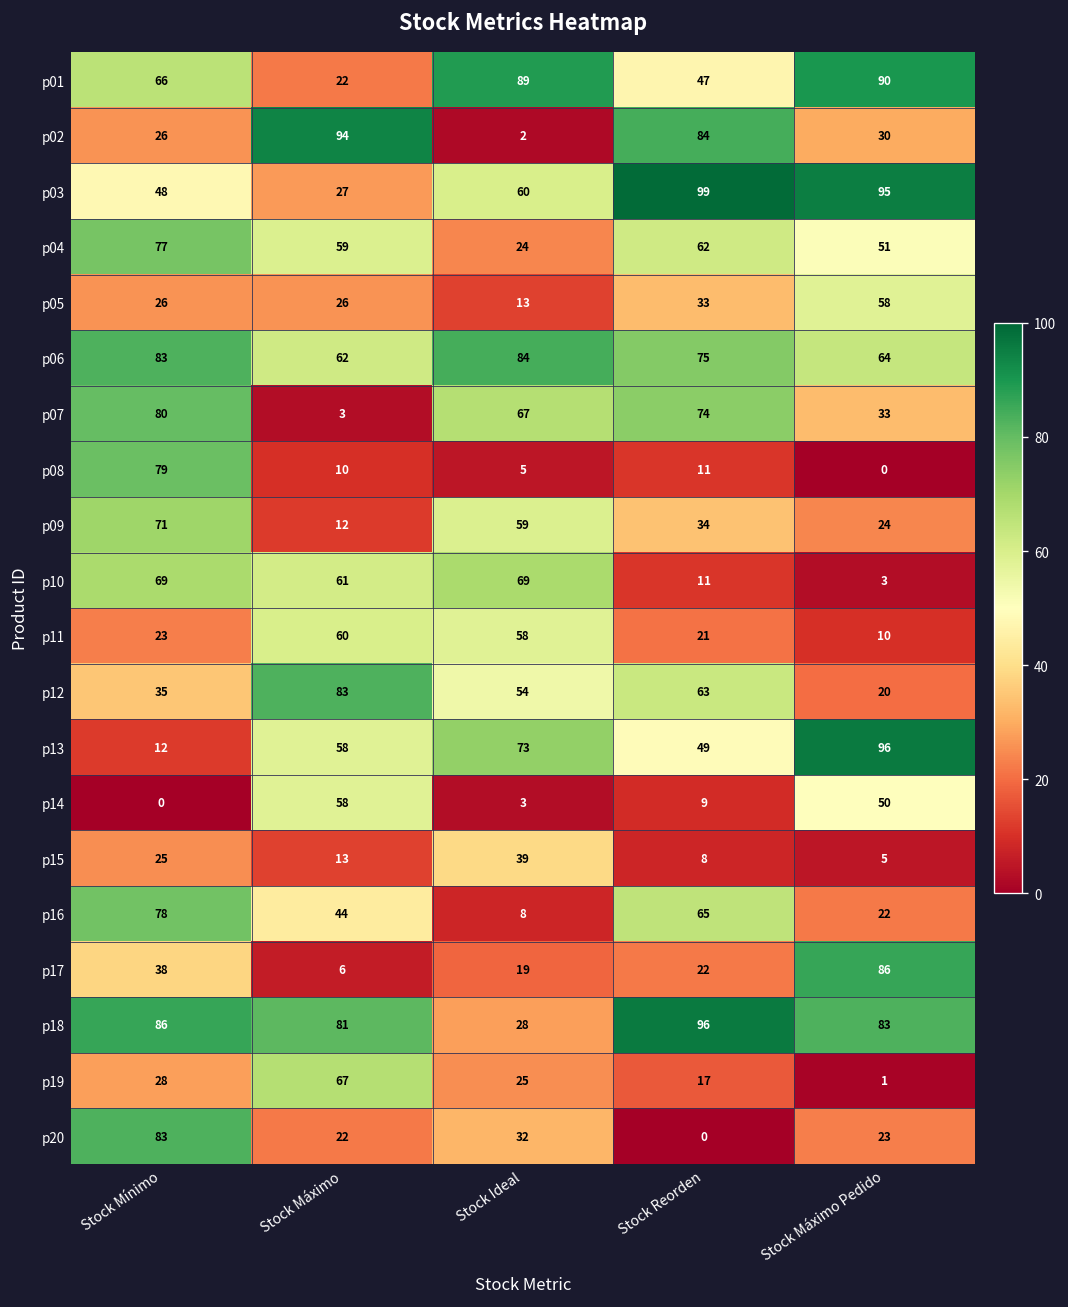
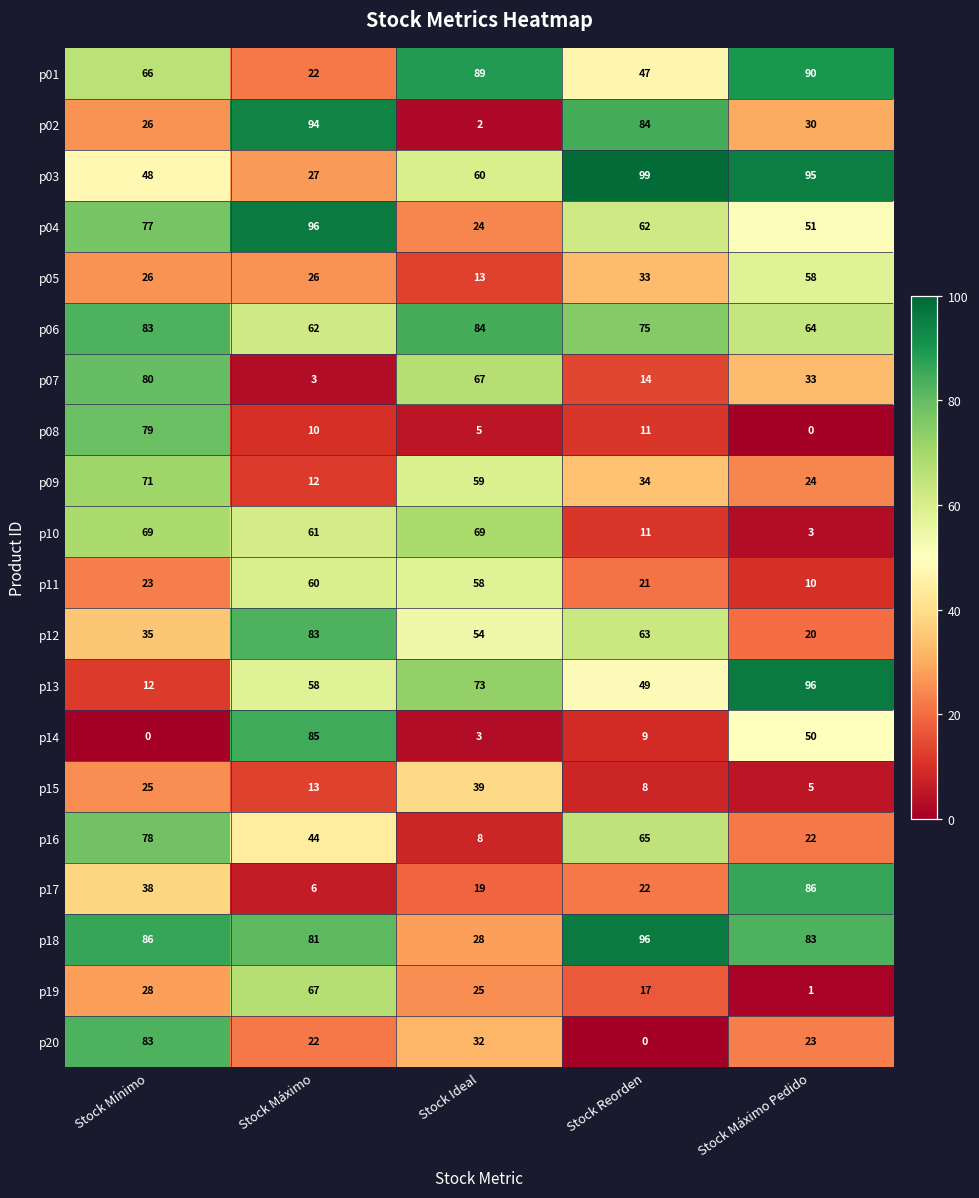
  {
    "p01": {
      "Stock Mínimo": 66,
      "Stock Máximo": 22,
      "Stock Ideal": 89,
      "Stock Reorden": 47,
      "Stock Máximo Pedido": 90
    },
    "p02": {
      "Stock Mínimo": 26,
      "Stock Máximo": 94,
      "Stock Ideal": 2,
      "Stock Reorden": 84,
      "Stock Máximo Pedido": 30
    },
    "p03": {
      "Stock Mínimo": 48,
      "Stock Máximo": 27,
      "Stock Ideal": 60,
      "Stock Reorden": 99,
      "Stock Máximo Pedido": 95
    },
    "p04": {
      "Stock Mínimo": 77,
-     "Stock Máximo": 59,
+     "Stock Máximo": 96,
      "Stock Ideal": 24,
      "Stock Reorden": 62,
      "Stock Máximo Pedido": 51
    },
    "p05": {
      "Stock Mínimo": 26,
      "Stock Máximo": 26,
      "Stock Ideal": 13,
      "Stock Reorden": 33,
      "Stock Máximo Pedido": 58
    },
    "p06": {
      "Stock Mínimo": 83,
      "Stock Máximo": 62,
      "Stock Ideal": 84,
      "Stock Reorden": 75,
      "Stock Máximo Pedido": 64
    },
    "p07": {
      "Stock Mínimo": 80,
      "Stock Máximo": 3,
      "Stock Ideal": 67,
-     "Stock Reorden": 74,
+     "Stock Reorden": 14,
      "Stock Máximo Pedido": 33
    },
    "p08": {
      "Stock Mínimo": 79,
      "Stock Máximo": 10,
      "Stock Ideal": 5,
      "Stock Reorden": 11,
      "Stock Máximo Pedido": 0
    },
    "p09": {
      "Stock Mínimo": 71,
      "Stock Máximo": 12,
      "Stock Ideal": 59,
      "Stock Reorden": 34,
      "Stock Máximo Pedido": 24
    },
    "p10": {
      "Stock Mínimo": 69,
      "Stock Máximo": 61,
      "Stock Ideal": 69,
      "Stock Reorden": 11,
      "Stock Máximo Pedido": 3
    },
    "p11": {
      "Stock Mínimo": 23,
      "Stock Máximo": 60,
      "Stock Ideal": 58,
      "Stock Reorden": 21,
      "Stock Máximo Pedido": 10
    },
    "p12": {
      "Stock Mínimo": 35,
      "Stock Máximo": 83,
      "Stock Ideal": 54,
      "Stock Reorden": 63,
      "Stock Máximo Pedido": 20
    },
    "p13": {
      "Stock Mínimo": 12,
      "Stock Máximo": 58,
      "Stock Ideal": 73,
      "Stock Reorden": 49,
      "Stock Máximo Pedido": 96
    },
    "p14": {
      "Stock Mínimo": 0,
-     "Stock Máximo": 58,
+     "Stock Máximo": 85,
      "Stock Ideal": 3,
      "Stock Reorden": 9,
      "Stock Máximo Pedido": 50
    },
    "p15": {
      "Stock Mínimo": 25,
      "Stock Máximo": 13,
      "Stock Ideal": 39,
      "Stock Reorden": 8,
      "Stock Máximo Pedido": 5
    },
    "p16": {
      "Stock Mínimo": 78,
      "Stock Máximo": 44,
      "Stock Ideal": 8,
      "Stock Reorden": 65,
      "Stock Máximo Pedido": 22
    },
    "p17": {
      "Stock Mínimo": 38,
      "Stock Máximo": 6,
      "Stock Ideal": 19,
      "Stock Reorden": 22,
      "Stock Máximo Pedido": 86
    },
    "p18": {
      "Stock Mínimo": 86,
      "Stock Máximo": 81,
      "Stock Ideal": 28,
      "Stock Reorden": 96,
      "Stock Máximo Pedido": 83
    },
    "p19": {
      "Stock Mínimo": 28,
      "Stock Máximo": 67,
      "Stock Ideal": 25,
      "Stock Reorden": 17,
      "Stock Máximo Pedido": 1
    },
    "p20": {
      "Stock Mínimo": 83,
      "Stock Máximo": 22,
      "Stock Ideal": 32,
      "Stock Reorden": 0,
      "Stock Máximo Pedido": 23
    }
  }
